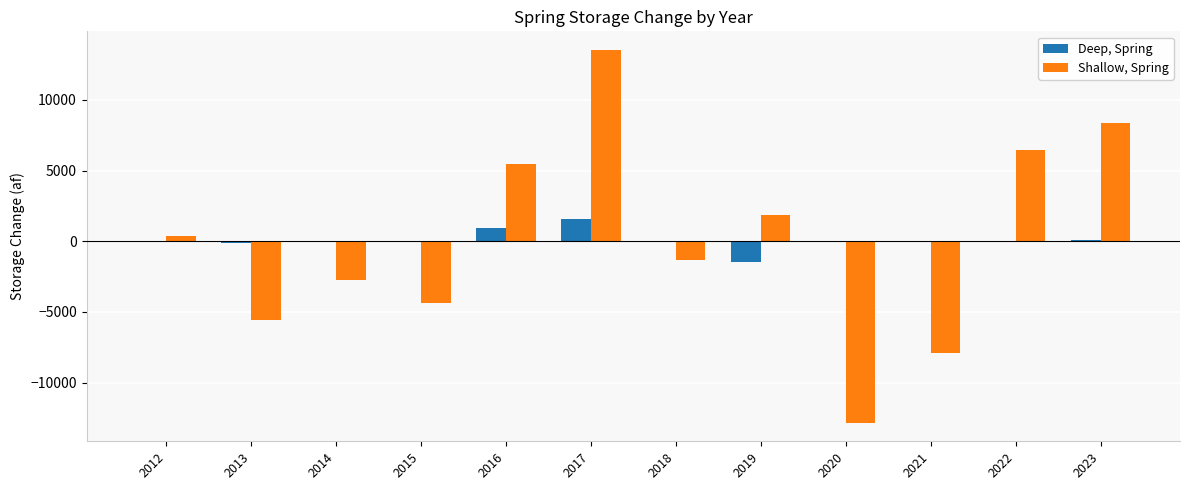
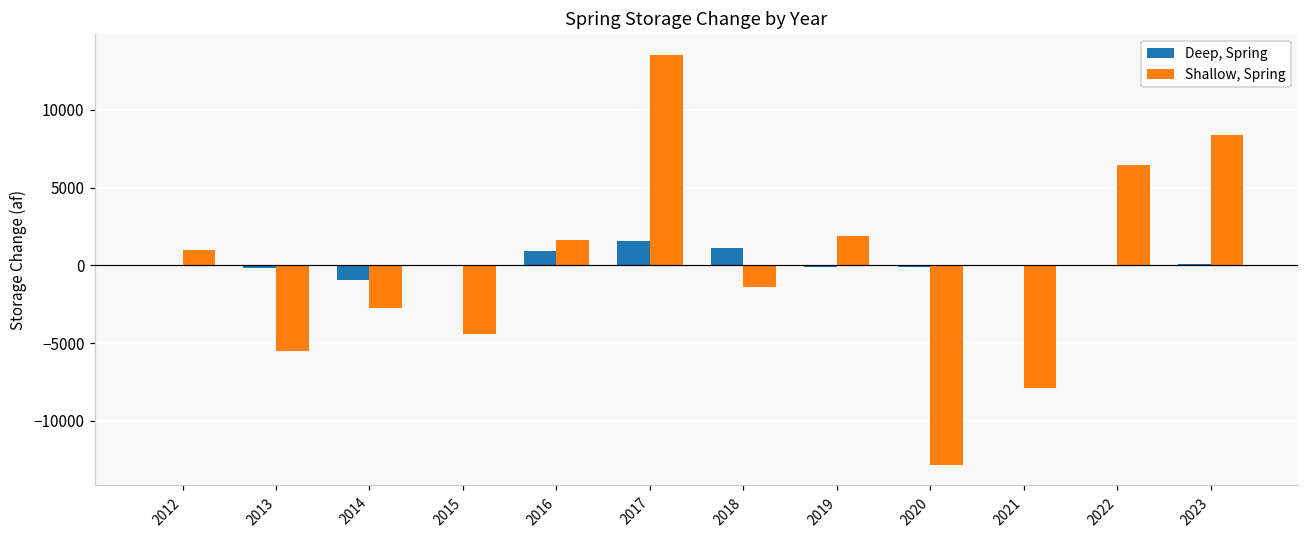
  {
    "Deep, Spring": {
-     "2014": 0,
+     "2014": -900,
      "2016": 900,
      "2017": 1600,
-     "2018": 0,
-     "2019": -1500,
+     "2018": 1100,
+     "2019": -100,
      "2022": 0
    },
    "Shallow, Spring": {
-     "2012": 300,
+     "2012": 1000,
      "2013": -5500,
      "2014": -2800,
      "2015": -4400,
-     "2016": 5500,
+     "2016": 1600,
      "2017": 13500,
      "2018": -1400,
      "2019": 1900,
      "2020": -12800,
      "2021": -7900,
      "2022": 6400,
      "2023": 8400
    }
  }
